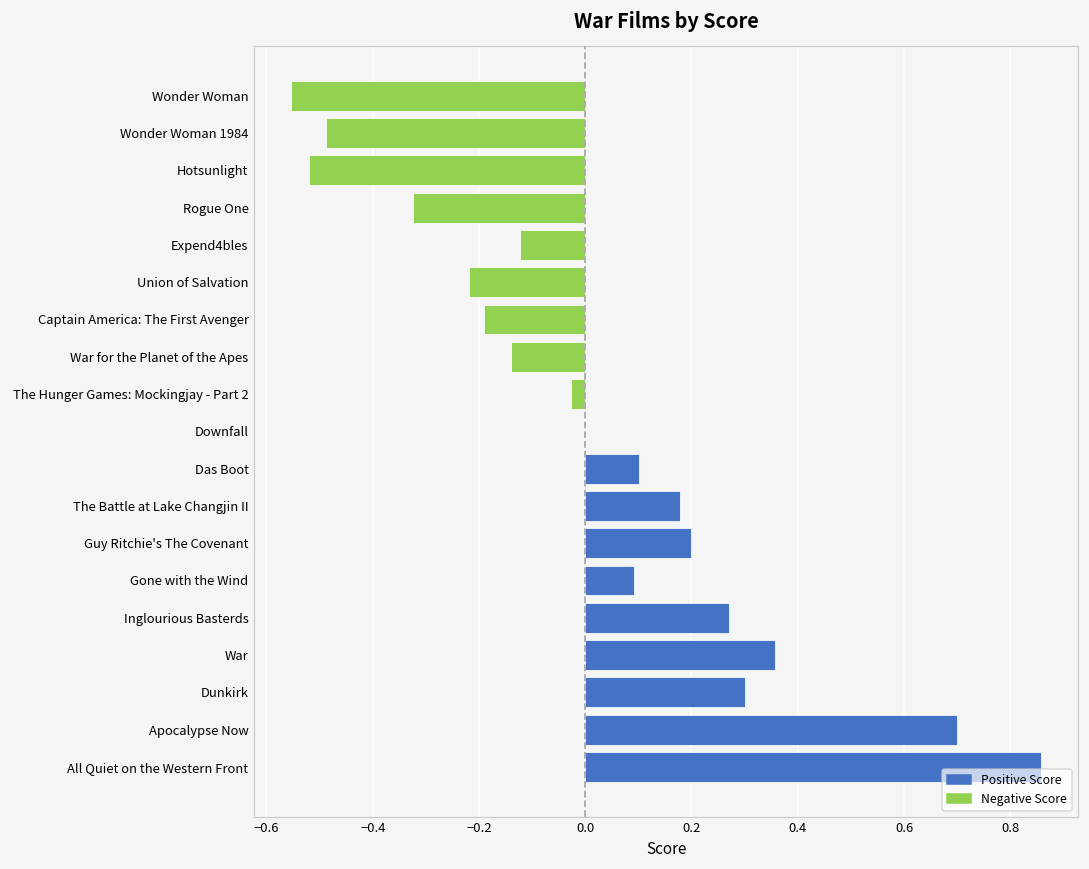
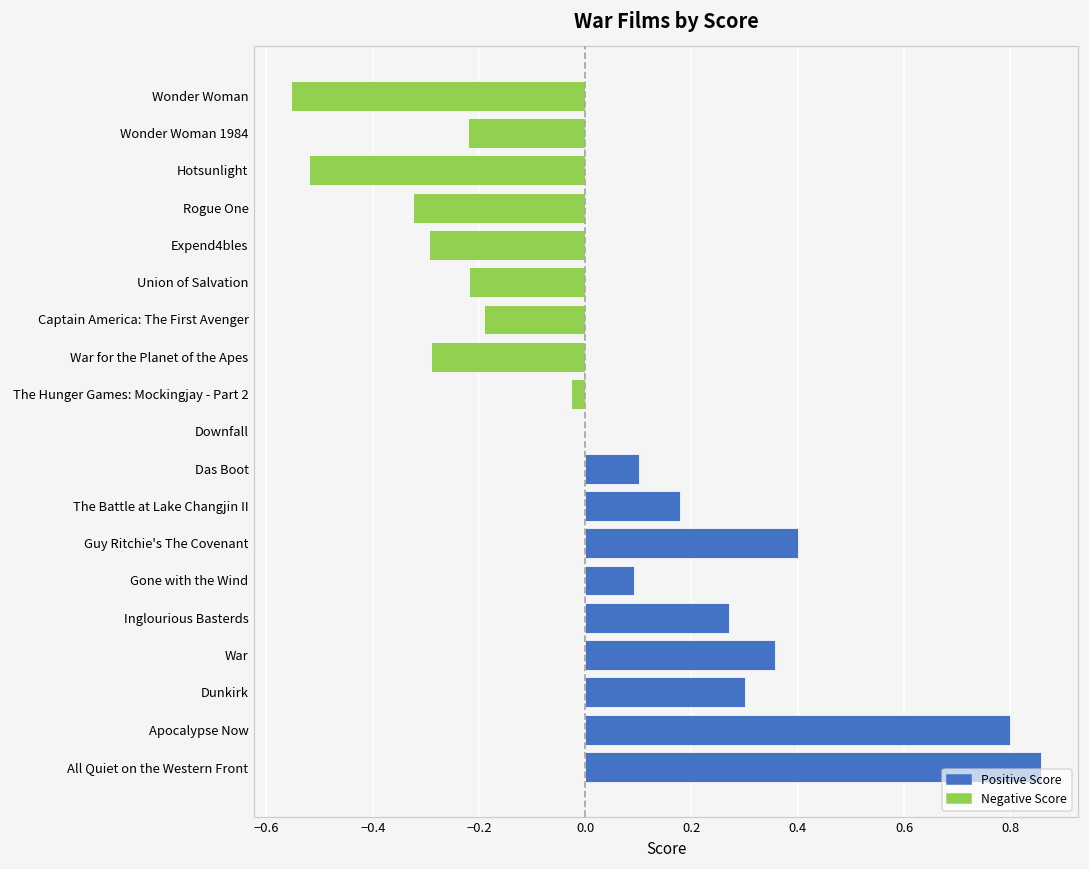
  {
    "Wonder Woman": -0.55,
-   "Wonder Woman 1984": -0.49,
+   "Wonder Woman 1984": -0.22,
    "Hotsunlight": -0.52,
    "Rogue One": -0.32,
-   "Expend4bles": -0.12,
+   "Expend4bles": -0.29,
    "Union of Salvation": -0.22,
    "Captain America: The First Avenger": -0.19,
-   "War for the Planet of the Apes": -0.14,
+   "War for the Planet of the Apes": -0.29,
    "The Hunger Games: Mockingjay - Part 2": -0.03,
    "Downfall": 0.00,
    "Das Boot": 0.10,
    "The Battle at Lake Changjin II": 0.18,
-   "Guy Ritchie's The Covenant": 0.2,
+   "Guy Ritchie's The Covenant": 0.4,
    "Gone with the Wind": 0.09,
    "Inglourious Basterds": 0.27,
    "War": 0.36,
    "Dunkirk": 0.30,
-   "Apocalypse Now": 0.7,
+   "Apocalypse Now": 0.8,
    "All Quiet on the Western Front": 0.86
  }
